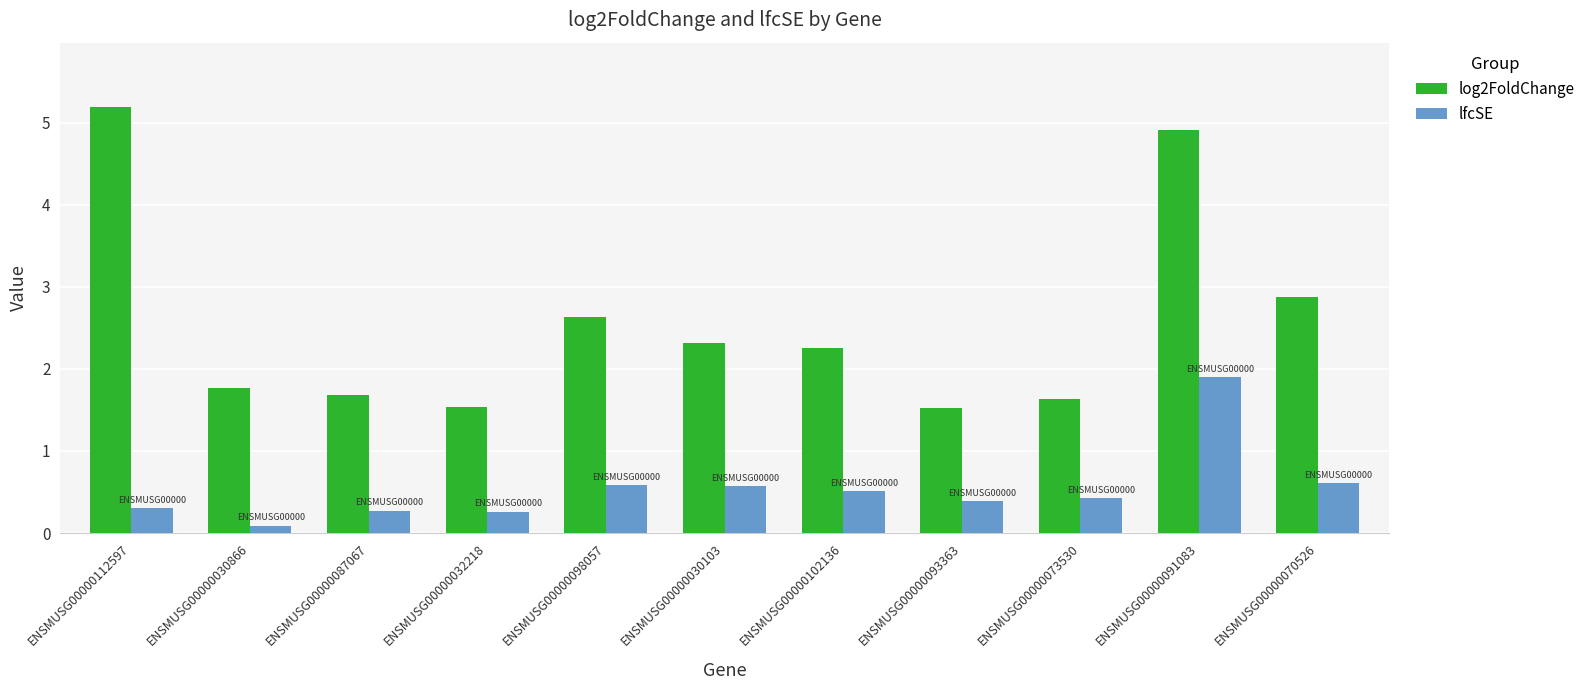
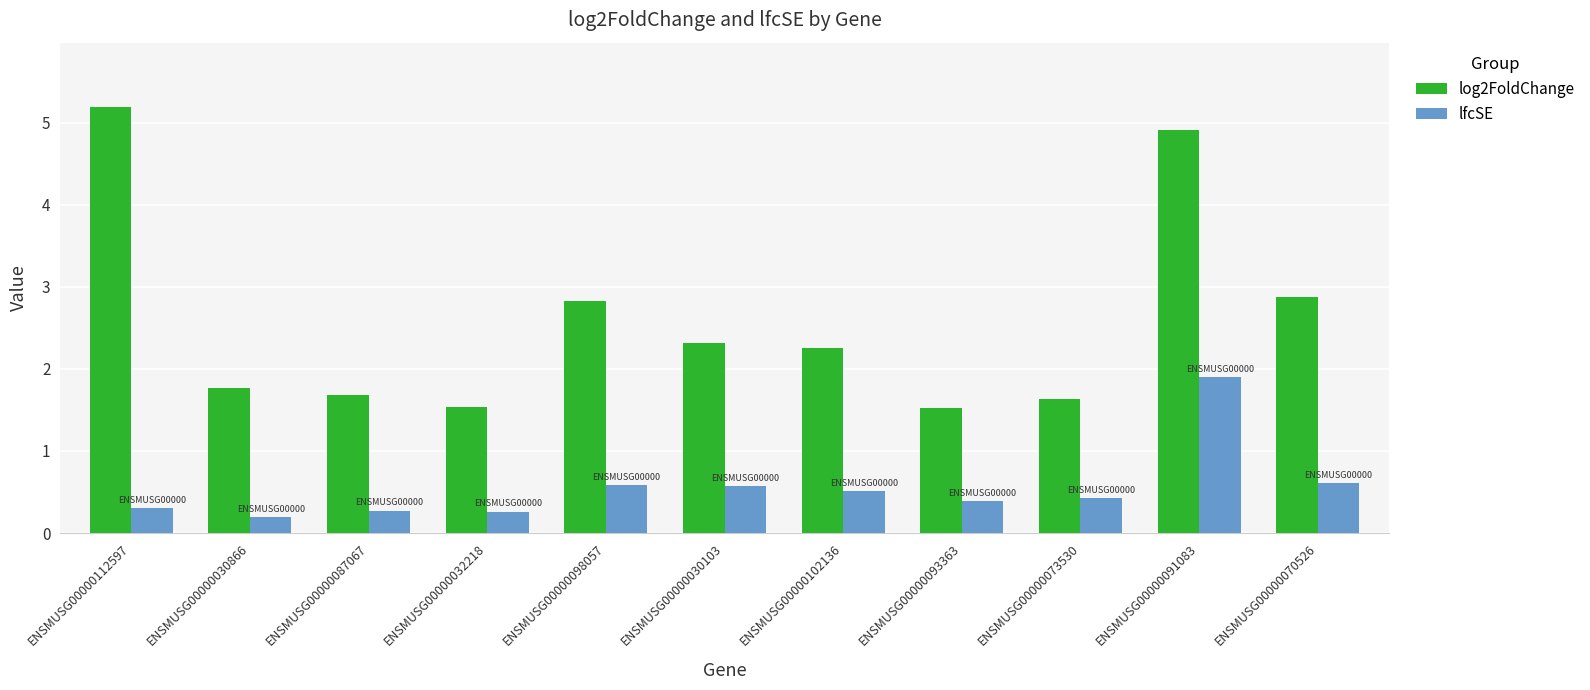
  {
    "log2FoldChange": {
      "ENSMUSG00000112597": 5.2,
      "ENSMUSG00000030866": 1.8,
      "ENSMUSG00000087067": 1.7,
      "ENSMUSG00000032218": 1.5,
-     "ENSMUSG00000098057": 2.6,
+     "ENSMUSG00000098057": 2.8,
      "ENSMUSG00000030103": 2.3,
      "ENSMUSG00000102136": 2.3,
      "ENSMUSG00000093363": 1.5,
      "ENSMUSG00000073530": 1.6,
      "ENSMUSG00000091083": 4.9,
      "ENSMUSG00000070526": 2.9
    },
    "lfcSE": {
      "ENSMUSG00000112597": 0.3,
-     "ENSMUSG00000030866": 0.1,
+     "ENSMUSG00000030866": 0.2,
      "ENSMUSG00000087067": 0.3,
      "ENSMUSG00000032218": 0.3,
      "ENSMUSG00000098057": 0.6,
      "ENSMUSG00000030103": 0.6,
      "ENSMUSG00000102136": 0.5,
      "ENSMUSG00000093363": 0.4,
      "ENSMUSG00000073530": 0.4,
      "ENSMUSG00000091083": 1.9,
      "ENSMUSG00000070526": 0.6
    }
  }
